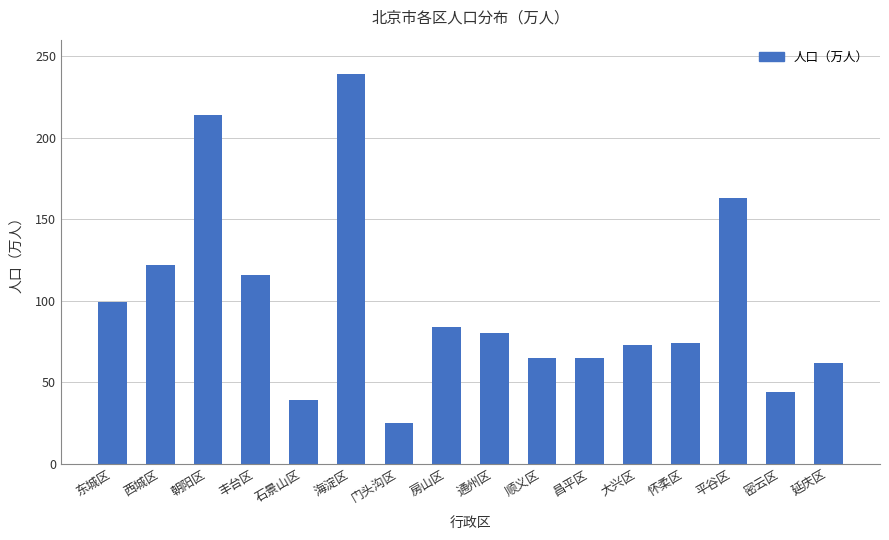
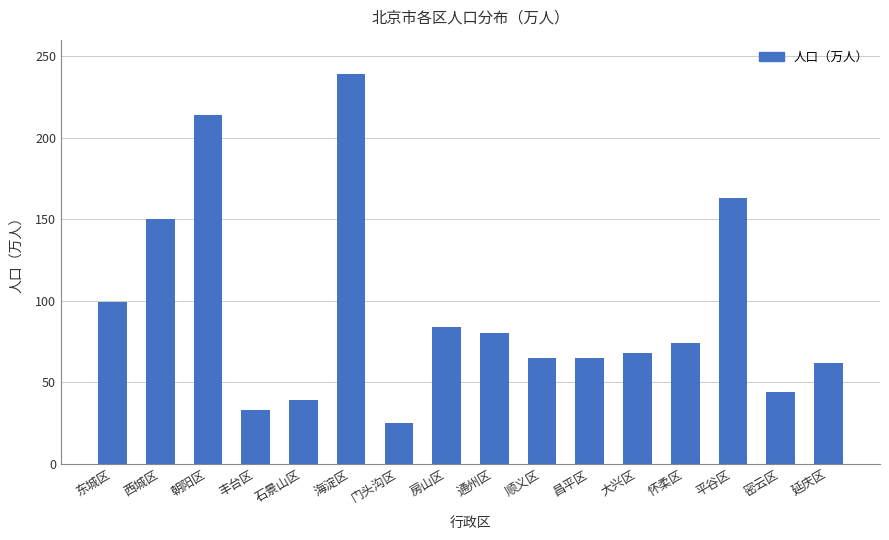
  {
    "东城区": 99,
-   "西城区": 122,
+   "西城区": 150,
    "朝阳区": 214,
-   "丰台区": 116,
+   "丰台区": 33,
    "石景山区": 39,
    "海淀区": 239,
    "门头沟区": 25,
    "房山区": 84,
    "通州区": 80,
    "顺义区": 65,
    "昌平区": 65,
-   "大兴区": 73,
+   "大兴区": 68,
    "怀柔区": 74,
    "平谷区": 163,
    "密云区": 44,
    "延庆区": 62
  }
